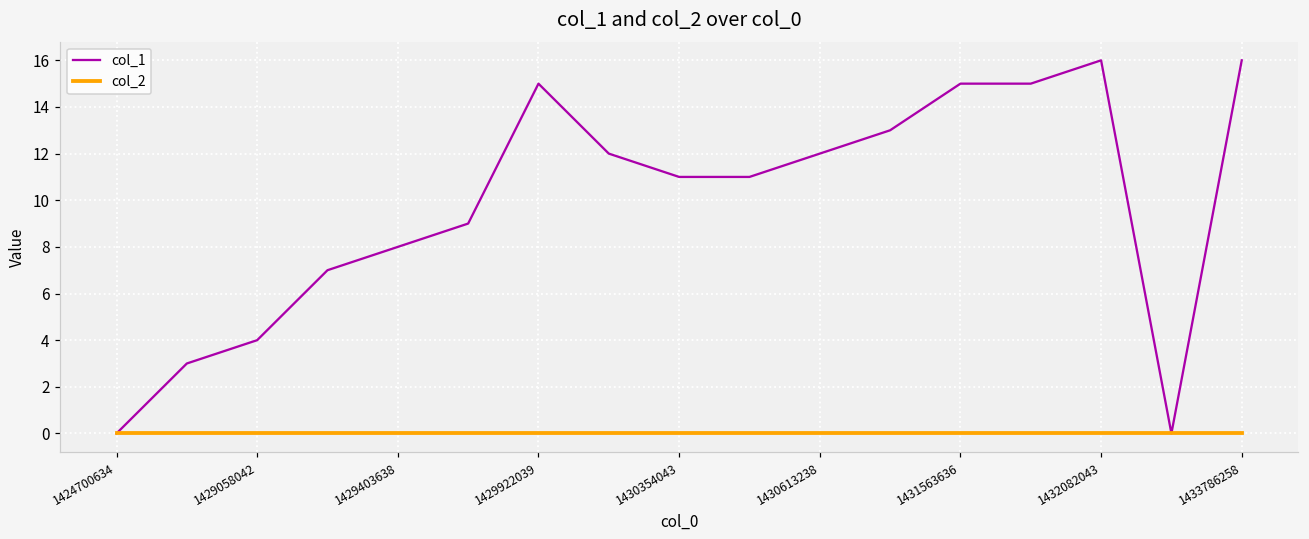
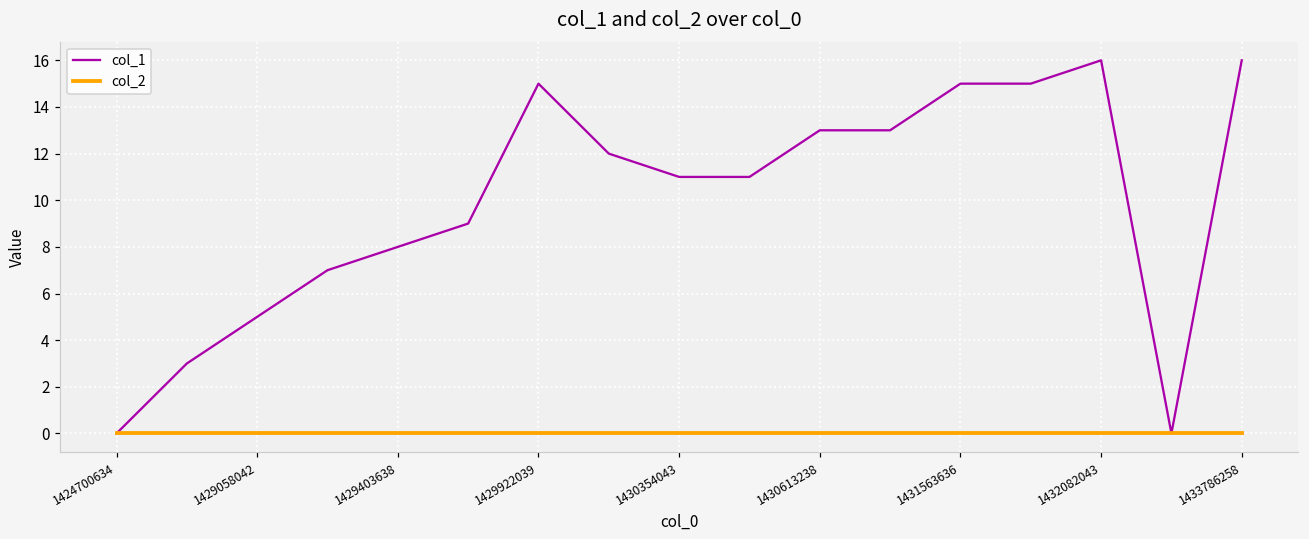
  {
    "col_1": {
-     "1429058042": 4,
+     "1429058042": 5,
      "1429403638": 8,
      "1429922039": 15,
      "1430354043": 11,
-     "1430613238": 12,
+     "1430613238": 13,
      "1431563636": 15,
      "1432082043": 16,
      "1433786258": 16
    },
    "col_2": {
      "1429058042": 0,
      "1429403638": 0,
      "1429922039": 0,
      "1430354043": 0,
      "1430613238": 0,
      "1431563636": 0,
      "1432082043": 0,
      "1433786258": 0
    }
  }
